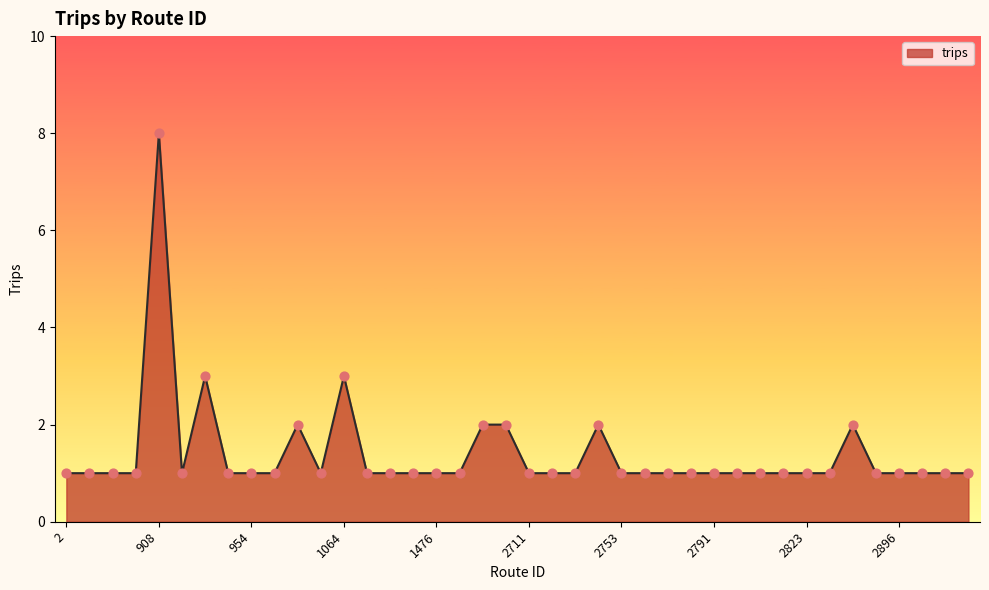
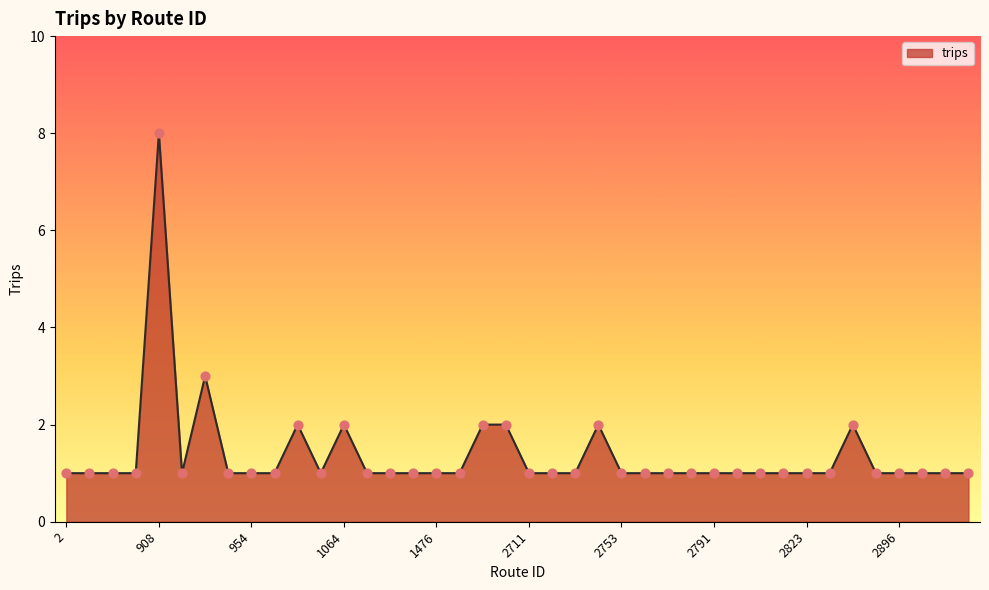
  {
    "908": 8,
    "954": 1,
-   "1064": 3,
+   "1064": 2,
    "1476": 1,
    "2711": 1,
    "2753": 1,
    "2791": 1,
    "2823": 1,
    "2896": 1
  }
